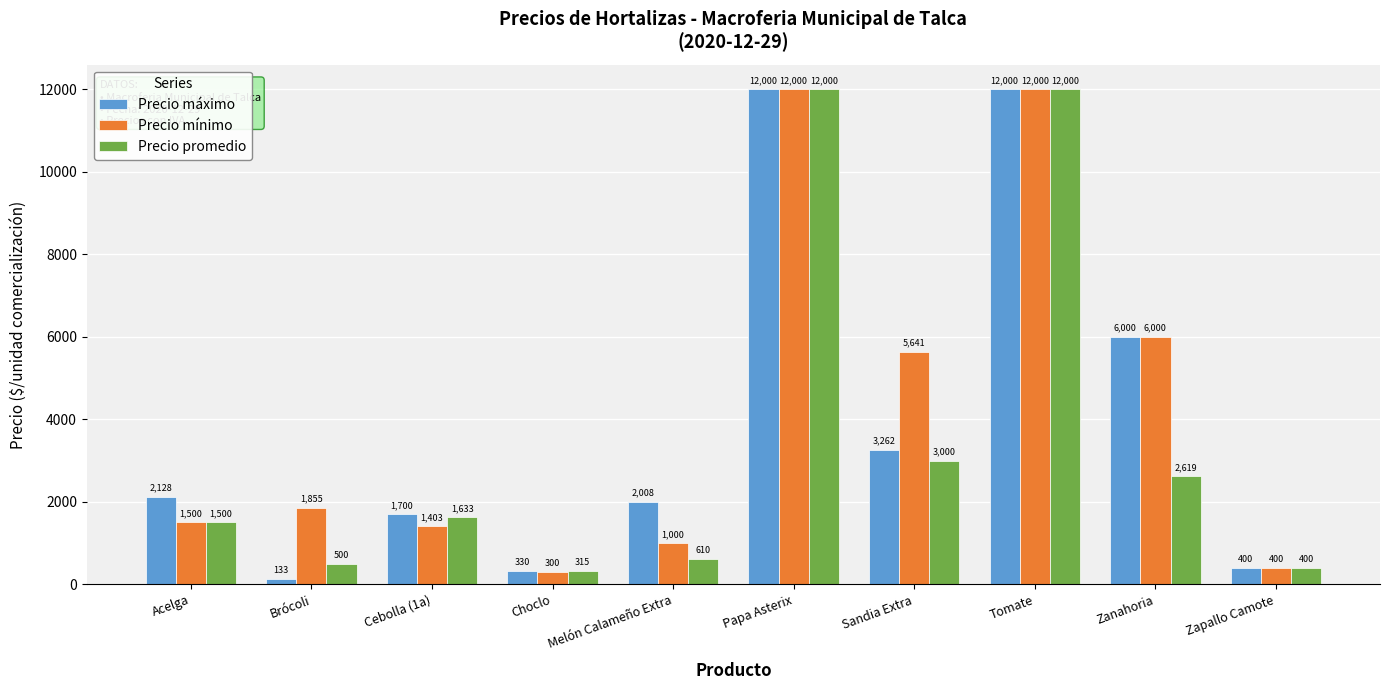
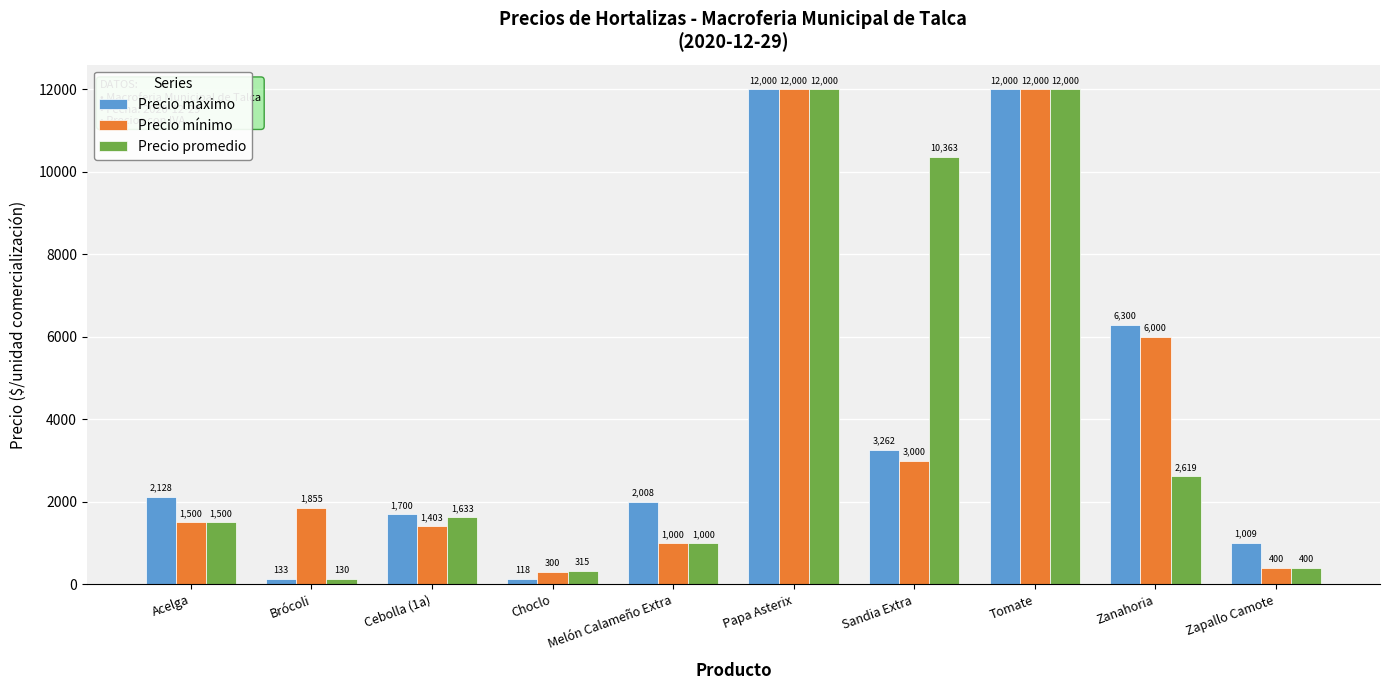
  {
    "Precio máximo": {
      "Acelga": "2,128",
      "Brócoli": "133",
      "Cebolla (1a)": "1,700",
-     "Choclo": "330",
+     "Choclo": "118",
      "Melón Calameño Extra": "2,008",
      "Papa Asterix": "12,000",
      "Sandia Extra": "3,262",
      "Tomate": "12,000",
-     "Zanahoria": "6,000",
-     "Zapallo Camote": "400"
+     "Zanahoria": "6,300",
+     "Zapallo Camote": "1,009"
    },
    "Precio mínimo": {
      "Acelga": "1,500",
      "Brócoli": "1,855",
      "Cebolla (1a)": "1,403",
      "Choclo": "300",
      "Melón Calameño Extra": "1,000",
      "Papa Asterix": "12,000",
-     "Sandia Extra": "5,641",
+     "Sandia Extra": "3,000",
      "Tomate": "12,000",
      "Zanahoria": "6,000",
      "Zapallo Camote": "400"
    },
    "Precio promedio": {
      "Acelga": "1,500",
-     "Brócoli": "500",
+     "Brócoli": "130",
      "Cebolla (1a)": "1,633",
      "Choclo": "315",
-     "Melón Calameño Extra": "610",
+     "Melón Calameño Extra": "1,000",
      "Papa Asterix": "12,000",
-     "Sandia Extra": "3,000",
+     "Sandia Extra": "10,363",
      "Tomate": "12,000",
      "Zanahoria": "2,619",
      "Zapallo Camote": "400"
    }
  }
